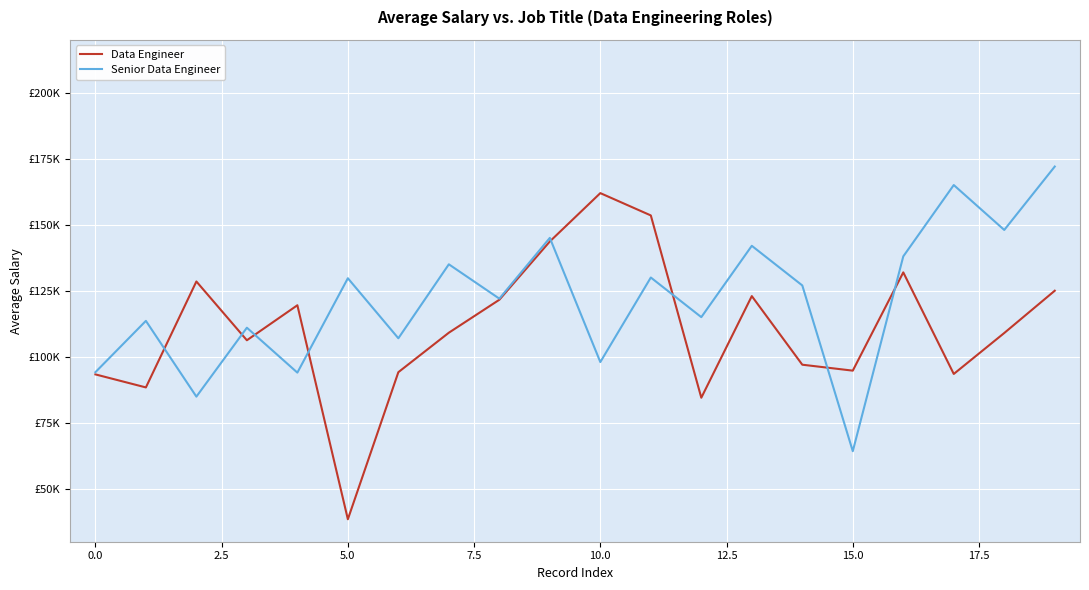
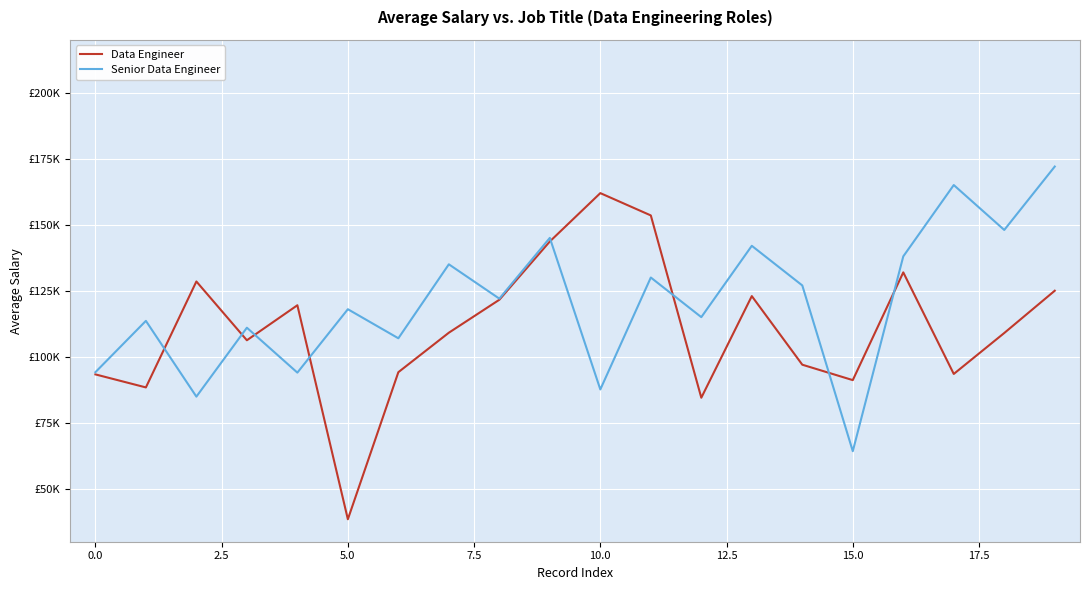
  {
    "Data Engineer": {
      "5.0": "£39000",
      "10.0": "£162000",
-     "15.0": "£95000"
+     "15.0": "£91000"
    },
    "Senior Data Engineer": {
-     "5.0": "£130000",
-     "10.0": "£98000",
+     "5.0": "£118000",
+     "10.0": "£88000",
      "15.0": "£64000"
    }
  }
